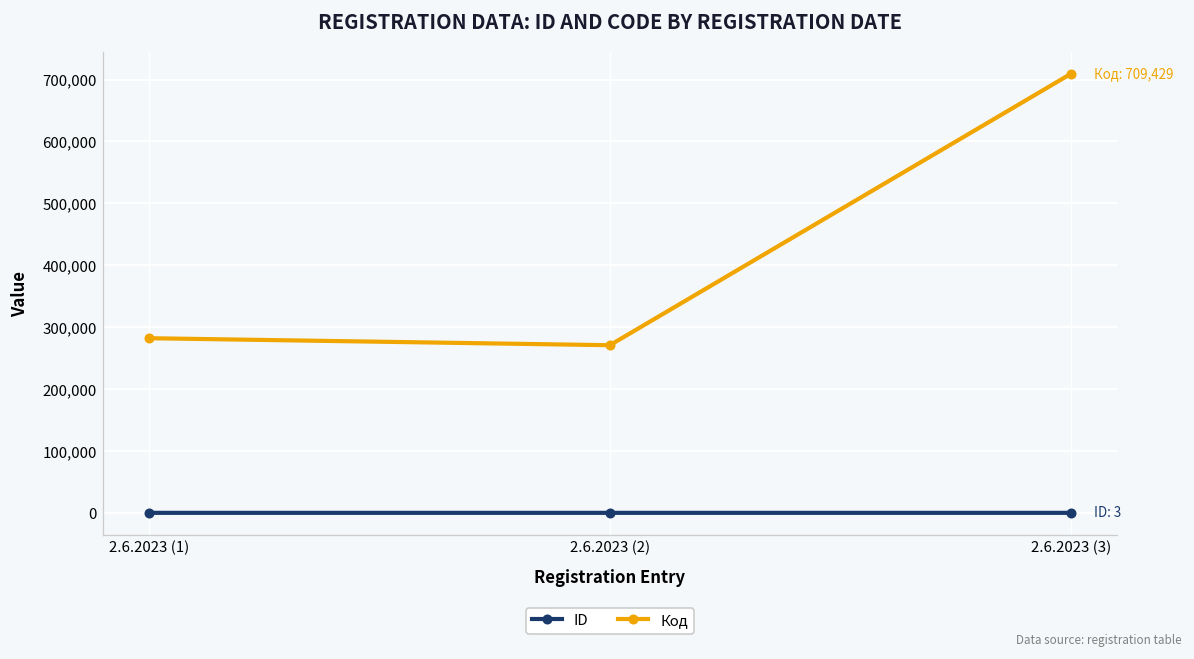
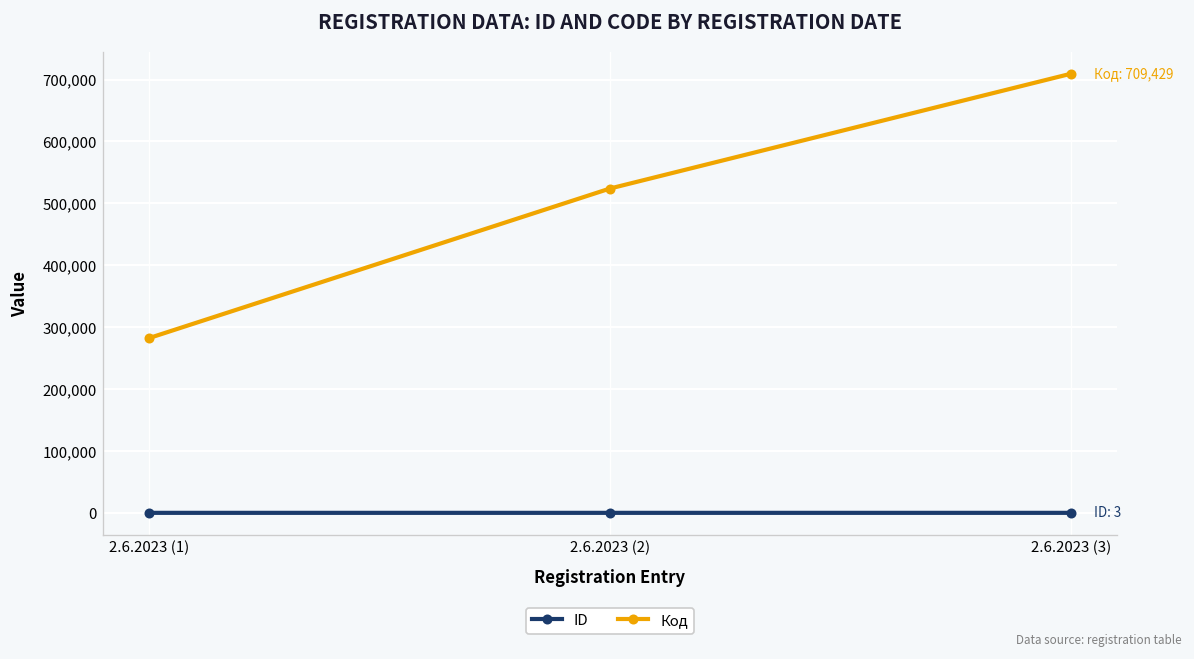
  {
    "ID": {
      "2.6.2023 (3)": "3"
    },
    "Код": {
      "2.6.2023 (1)": "280,000",
-     "2.6.2023 (2)": "270,000"
+     "2.6.2023 (2)": "520,000"
    }
  }
